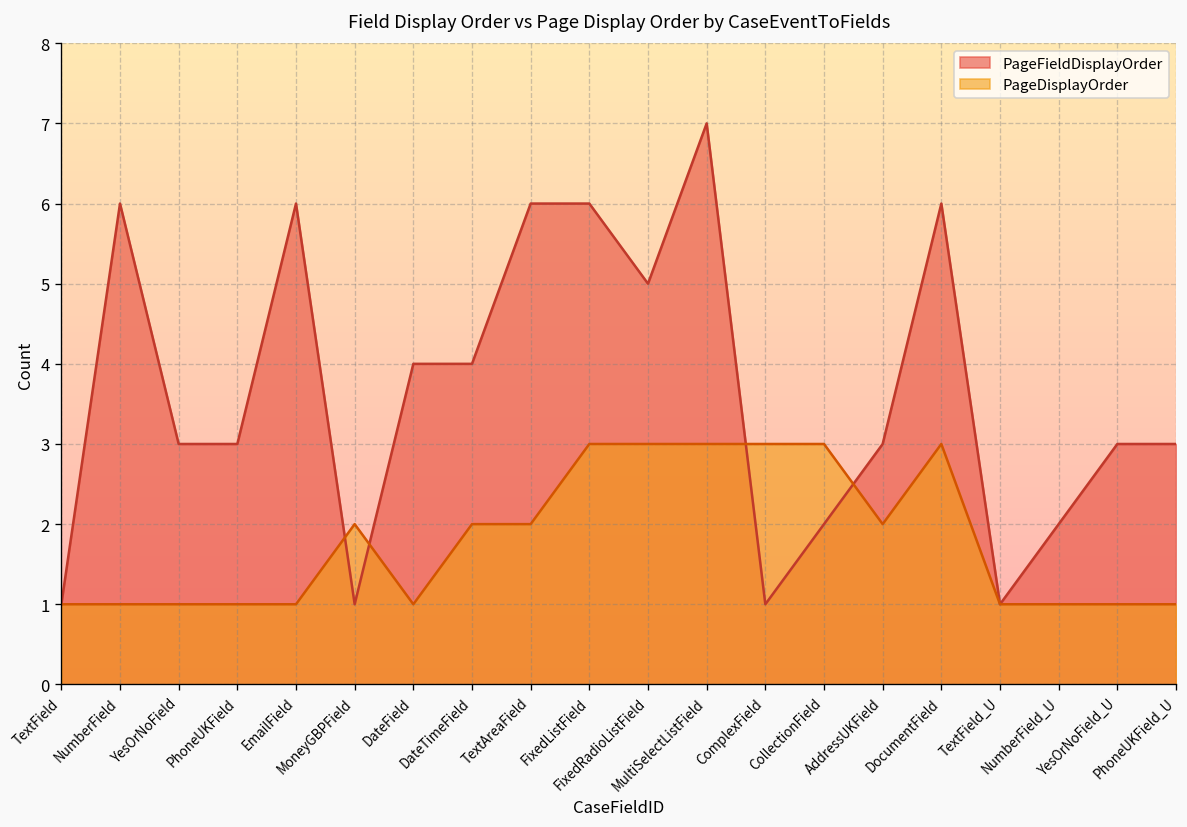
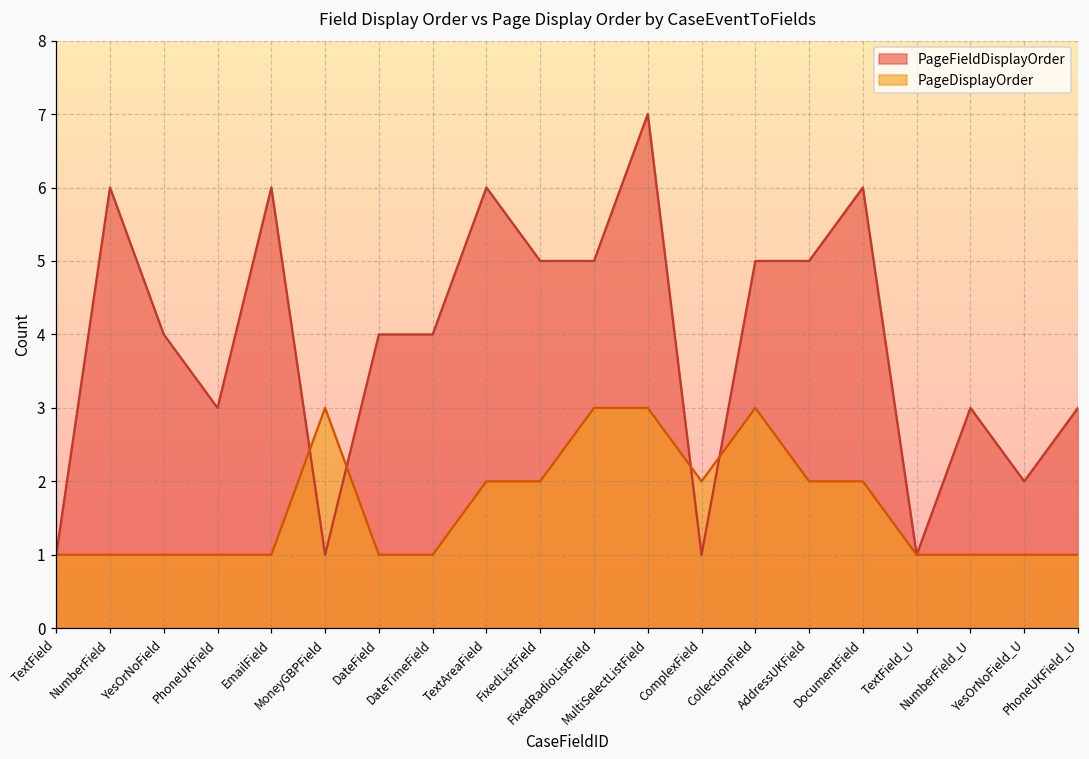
  {
    "PageFieldDisplayOrder": {
      "NumberField": 6,
-     "YesOrNoField": 3,
+     "YesOrNoField": 4,
      "PhoneUKField": 3,
      "EmailField": 6,
      "MoneyGBPField": 1,
      "DateField": 4,
      "DateTimeField": 4,
      "TextAreaField": 6,
-     "FixedListField": 6,
+     "FixedListField": 5,
      "FixedRadioListField": 5,
      "MultiSelectListField": 7,
      "ComplexField": 1,
-     "CollectionField": 2,
-     "AddressUKField": 3,
+     "CollectionField": 5,
+     "AddressUKField": 5,
      "DocumentField": 6,
-     "NumberField_U": 2,
-     "YesOrNoField_U": 3,
+     "NumberField_U": 3,
+     "YesOrNoField_U": 2,
      "PhoneUKField_U": 3
    },
    "PageDisplayOrder": {
      "NumberField": 1,
      "YesOrNoField": 1,
      "PhoneUKField": 1,
      "EmailField": 1,
-     "MoneyGBPField": 2,
+     "MoneyGBPField": 3,
      "DateField": 1,
-     "DateTimeField": 2,
+     "DateTimeField": 1,
      "TextAreaField": 2,
-     "FixedListField": 3,
+     "FixedListField": 2,
      "FixedRadioListField": 3,
      "MultiSelectListField": 3,
-     "ComplexField": 3,
+     "ComplexField": 2,
      "CollectionField": 3,
      "AddressUKField": 2,
-     "DocumentField": 3,
+     "DocumentField": 2,
      "NumberField_U": 1,
      "YesOrNoField_U": 1,
      "PhoneUKField_U": 1
    }
  }
